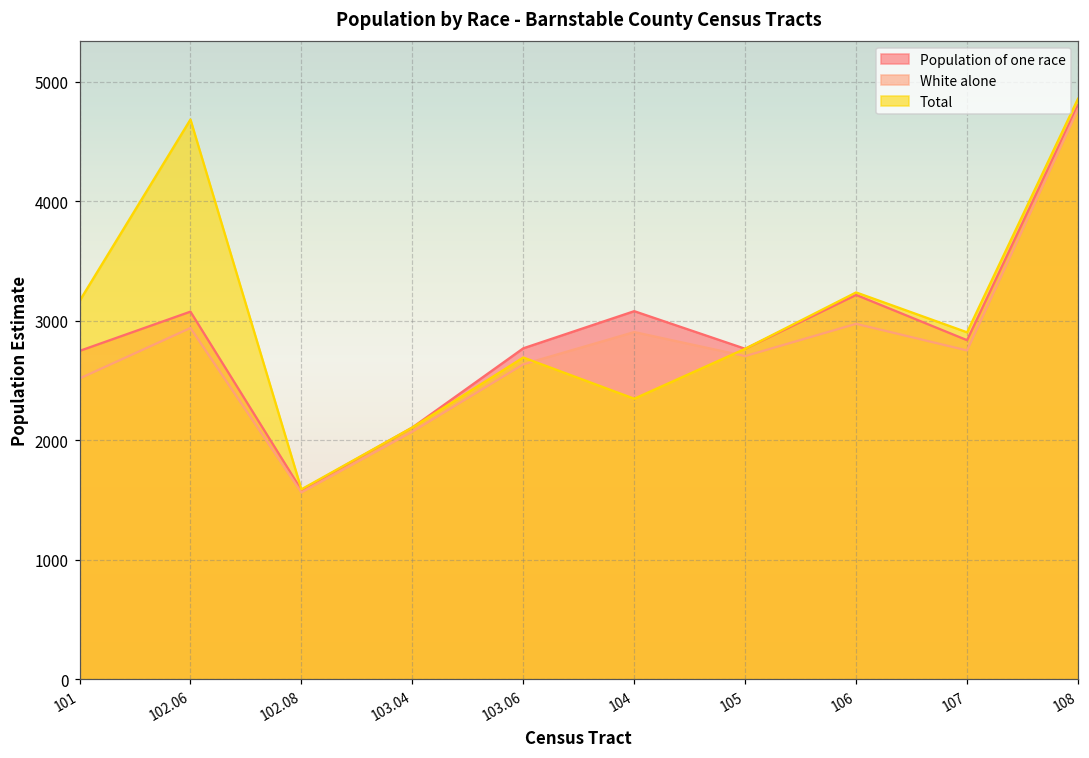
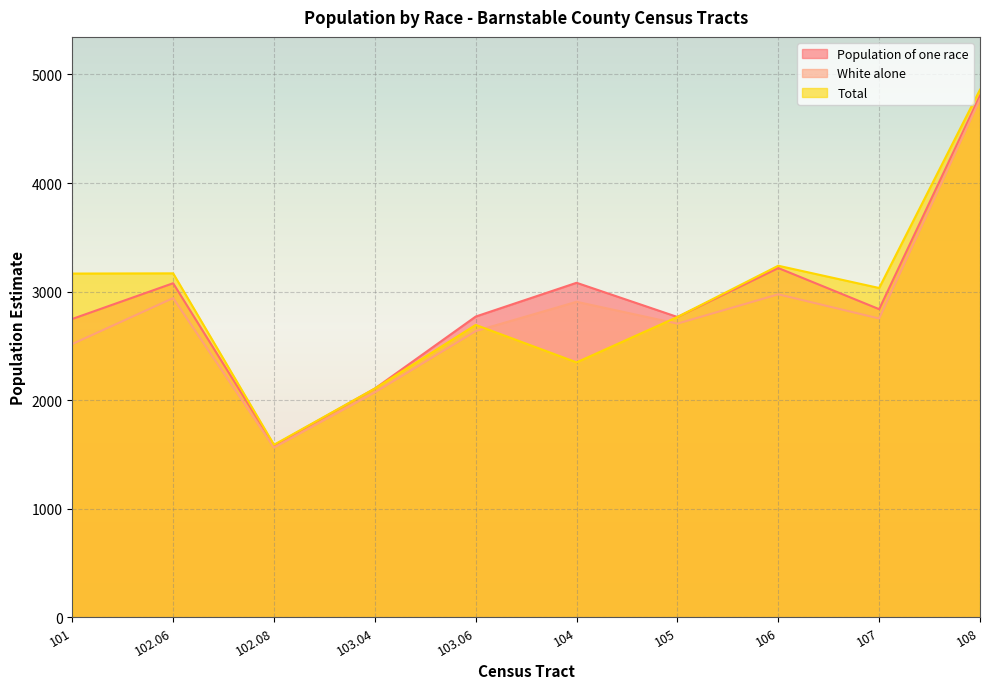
  {
    "Total": {
      "101": 3170,
-     "102.06": 4690,
+     "102.06": 3170,
      "103.06": 2690,
      "104": 2350,
-     "107": 2900,
+     "107": 3030,
      "108": 4860
    }
  }
